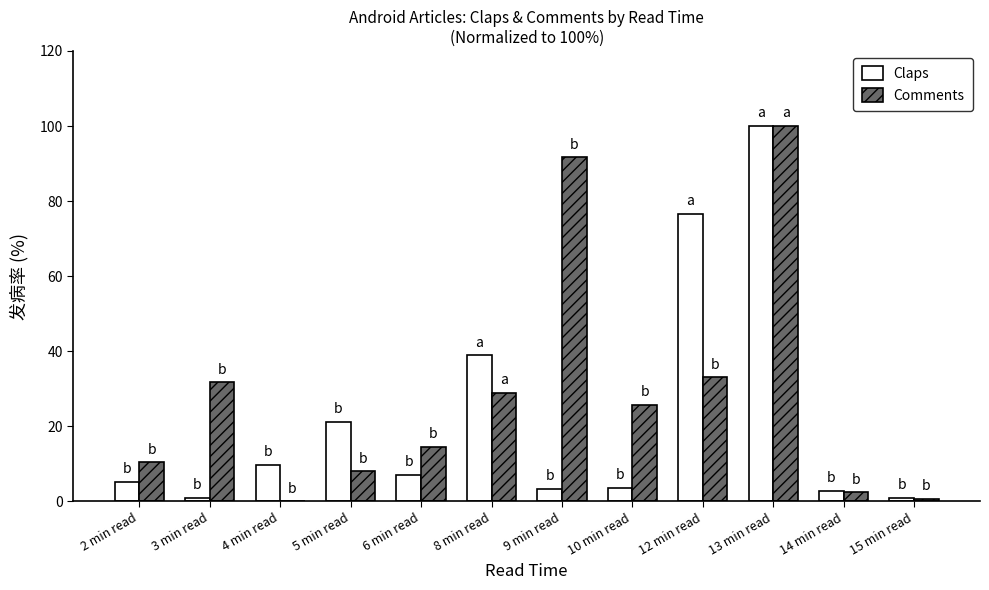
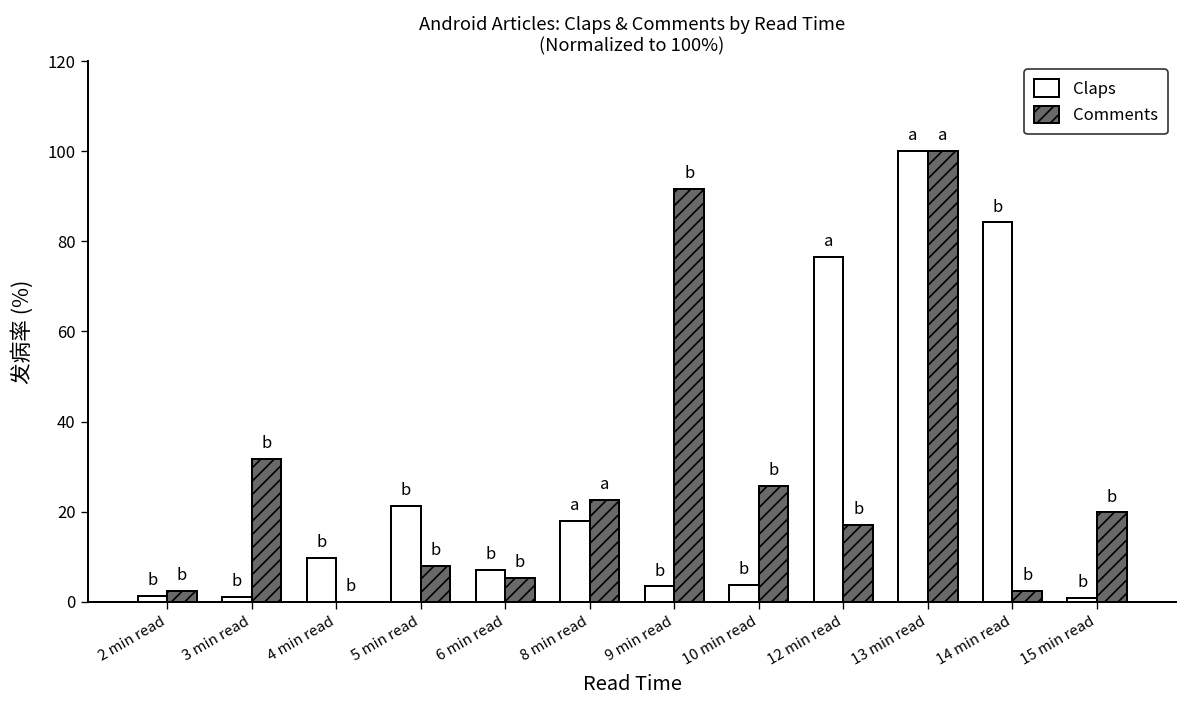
  {
    "Claps": {
-     "2 min read": 5,
+     "2 min read": 1,
      "3 min read": 1,
      "4 min read": 10,
      "5 min read": 21,
      "6 min read": 7,
-     "8 min read": 39,
+     "8 min read": 18,
      "9 min read": 3,
      "10 min read": 4,
      "12 min read": 77,
      "13 min read": 100,
-     "14 min read": 3,
+     "14 min read": 84,
      "15 min read": 1
    },
    "Comments": {
-     "2 min read": 10,
+     "2 min read": 2,
      "3 min read": 32,
      "4 min read": 0,
      "5 min read": 8,
-     "6 min read": 15,
-     "8 min read": 29,
+     "6 min read": 5,
+     "8 min read": 23,
      "9 min read": 92,
      "10 min read": 26,
-     "12 min read": 33,
+     "12 min read": 17,
      "13 min read": 100,
      "14 min read": 2,
-     "15 min read": 1
+     "15 min read": 20
    }
  }
